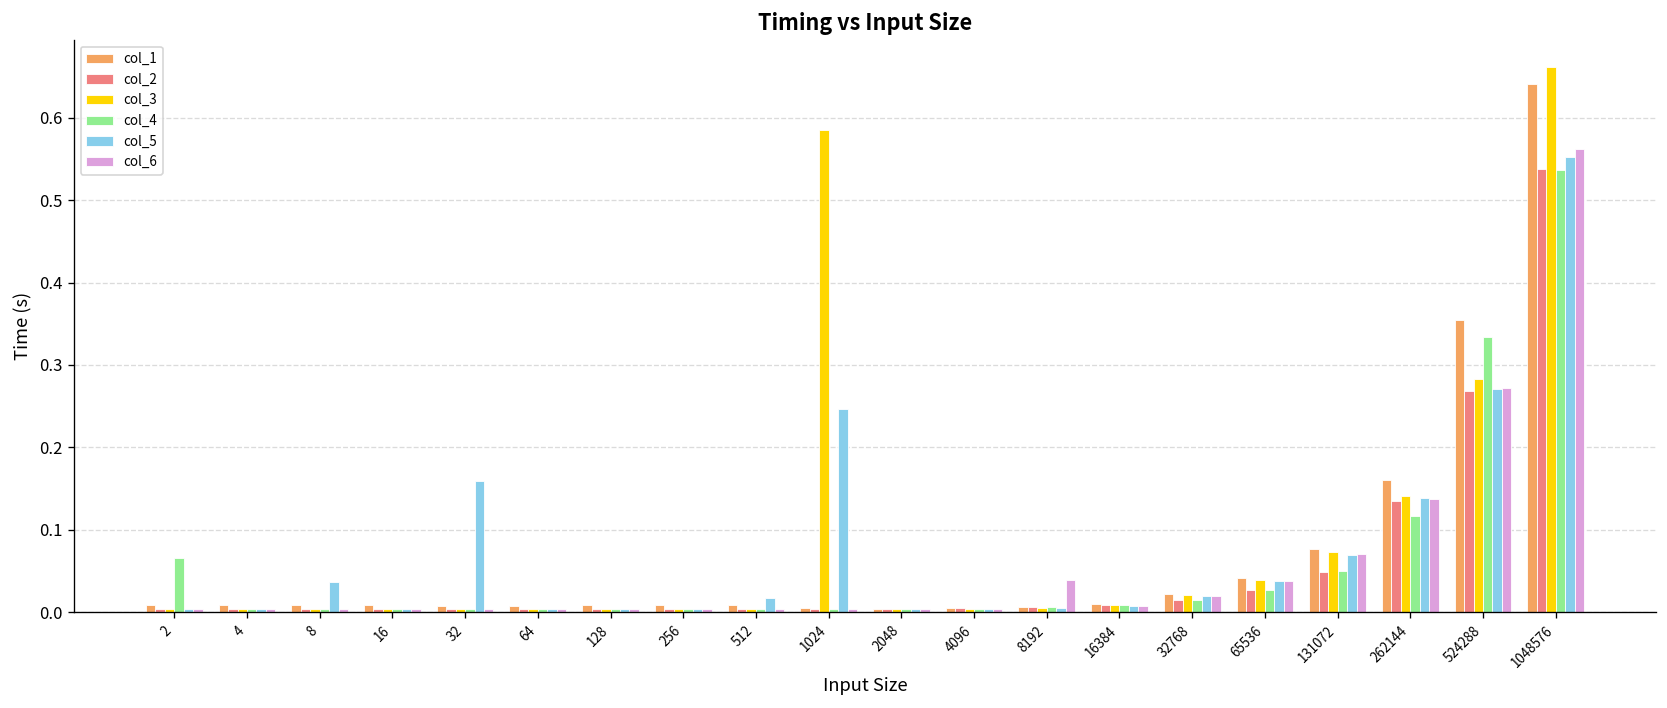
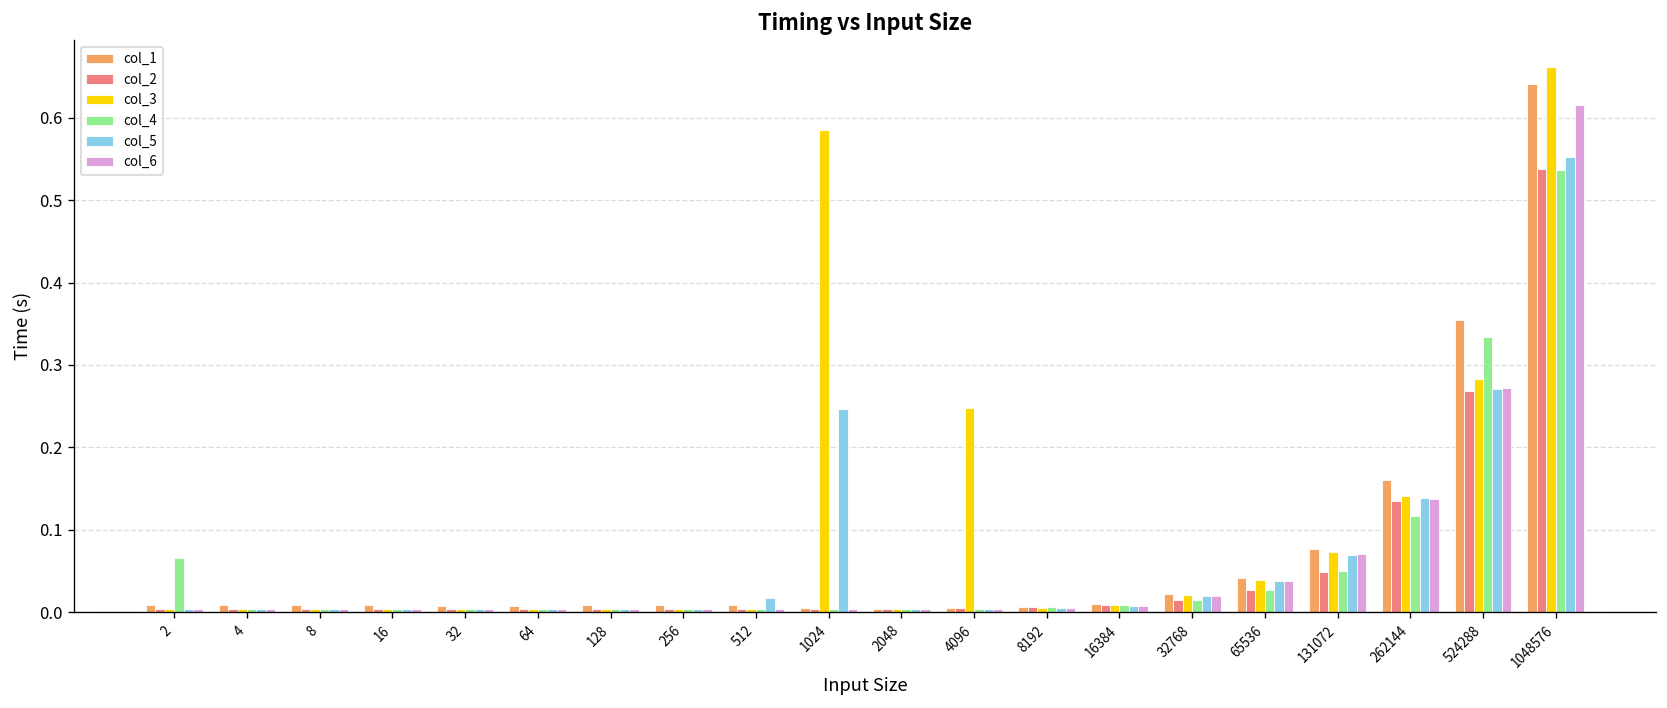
  {
    "col_3": {
      "256": 0.00,
      "512": 0.00,
      "1024": 0.58,
      "2048": 0.00,
-     "4096": 0.00,
+     "4096": 0.25,
      "8192": 0.01,
      "16384": 0.01,
      "32768": 0.02,
      "65536": 0.04,
      "131072": 0.07,
      "262144": 0.14,
      "524288": 0.28,
      "1048576": 0.66
    },
    "col_4": {
      "2": 0.07,
      "4": 0.00,
      "8": 0.00,
      "16": 0.00,
      "32": 0.00,
      "64": 0.00,
      "128": 0.00,
      "256": 0.00,
      "512": 0.00,
      "1024": 0.00,
      "2048": 0.00,
      "4096": 0.00,
      "8192": 0.01,
      "16384": 0.01,
      "32768": 0.02,
      "65536": 0.03,
      "131072": 0.05,
      "262144": 0.12,
      "524288": 0.33,
      "1048576": 0.54
    },
    "col_5": {
      "2": 0.00,
      "4": 0.00,
-     "8": 0.04,
+     "8": 0.00,
      "16": 0.00,
-     "32": 0.16,
+     "32": 0.00,
      "64": 0.00,
      "128": 0.00,
      "256": 0.00,
      "512": 0.02,
      "1024": 0.25,
      "2048": 0.00,
      "4096": 0.00,
      "8192": 0.01,
      "16384": 0.01,
      "32768": 0.02,
      "65536": 0.04,
      "131072": 0.07,
      "262144": 0.14,
      "524288": 0.27,
      "1048576": 0.55
    },
    "col_6": {
      "2": 0.00,
      "4": 0.00,
      "8": 0.00,
      "16": 0.00,
      "32": 0.00,
      "64": 0.00,
      "128": 0.00,
      "512": 0.00,
      "1024": 0.00,
      "2048": 0.00,
      "4096": 0.00,
-     "8192": 0.04,
+     "8192": 0.01,
      "16384": 0.01,
      "32768": 0.02,
      "65536": 0.04,
      "131072": 0.07,
      "262144": 0.14,
      "524288": 0.27,
-     "1048576": 0.56
+     "1048576": 0.62
    }
  }
